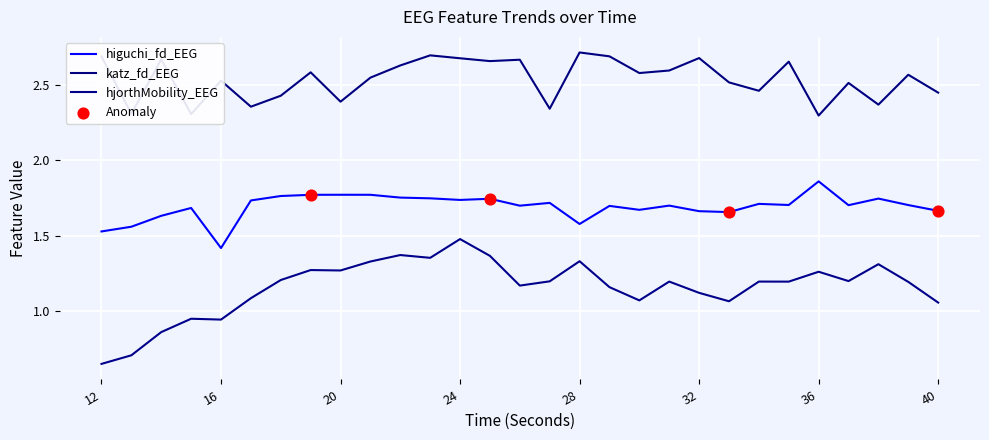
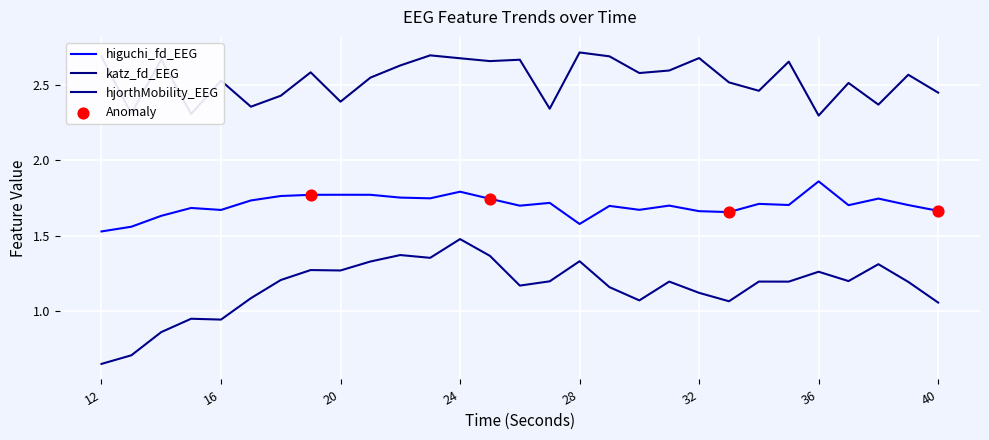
  {
    "higuchi_fd_EEG": {
      "12": 1.53,
-     "16": 1.42,
+     "16": 1.67,
      "20": 1.77,
-     "24": 1.74,
+     "24": 1.79,
      "28": 1.58,
      "32": 1.66,
      "36": 1.86
    }
  }
